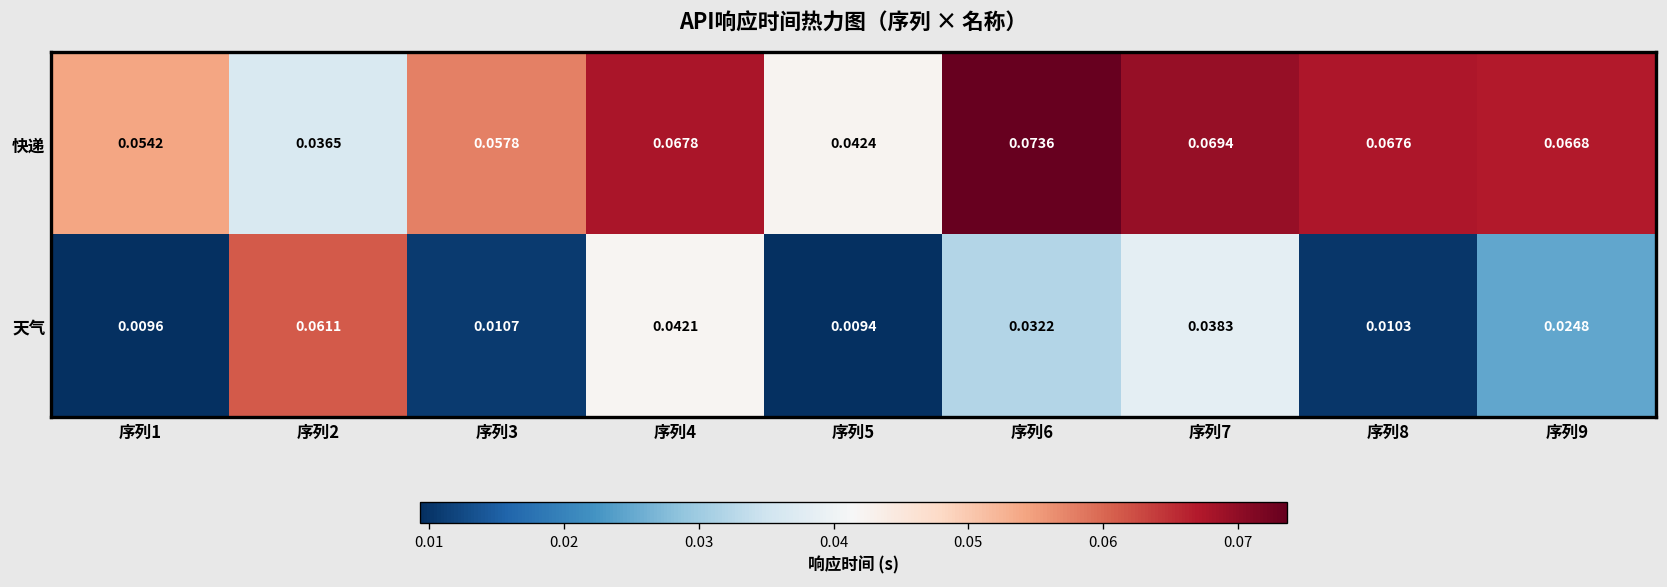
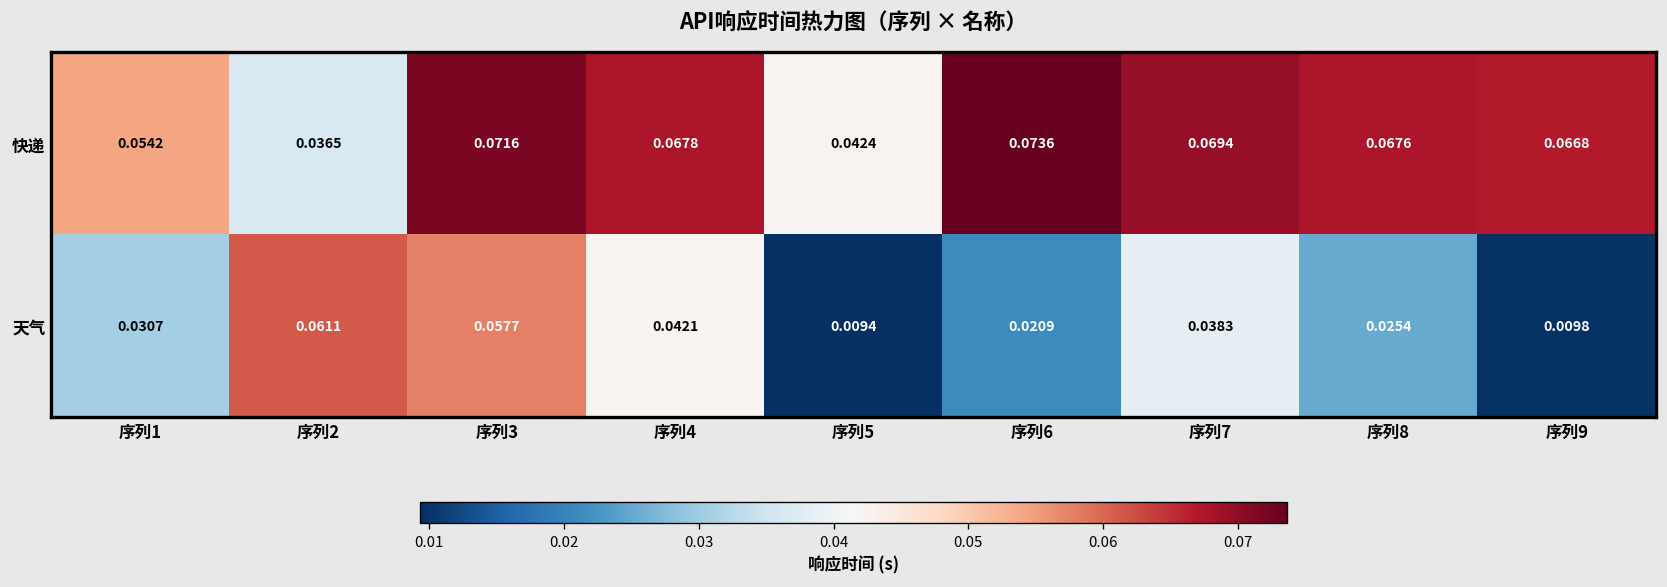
  {
    "快递": {
      "序列1": 0.0542,
      "序列2": 0.0365,
-     "序列3": 0.0578,
+     "序列3": 0.0716,
      "序列4": 0.0678,
      "序列5": 0.0424,
      "序列6": 0.0736,
      "序列7": 0.0694,
      "序列8": 0.0676,
      "序列9": 0.0668
    },
    "天气": {
-     "序列1": 0.0096,
+     "序列1": 0.0307,
      "序列2": 0.0611,
-     "序列3": 0.0107,
+     "序列3": 0.0577,
      "序列4": 0.0421,
      "序列5": 0.0094,
-     "序列6": 0.0322,
+     "序列6": 0.0209,
      "序列7": 0.0383,
-     "序列8": 0.0103,
-     "序列9": 0.0248
+     "序列8": 0.0254,
+     "序列9": 0.0098
    }
  }
